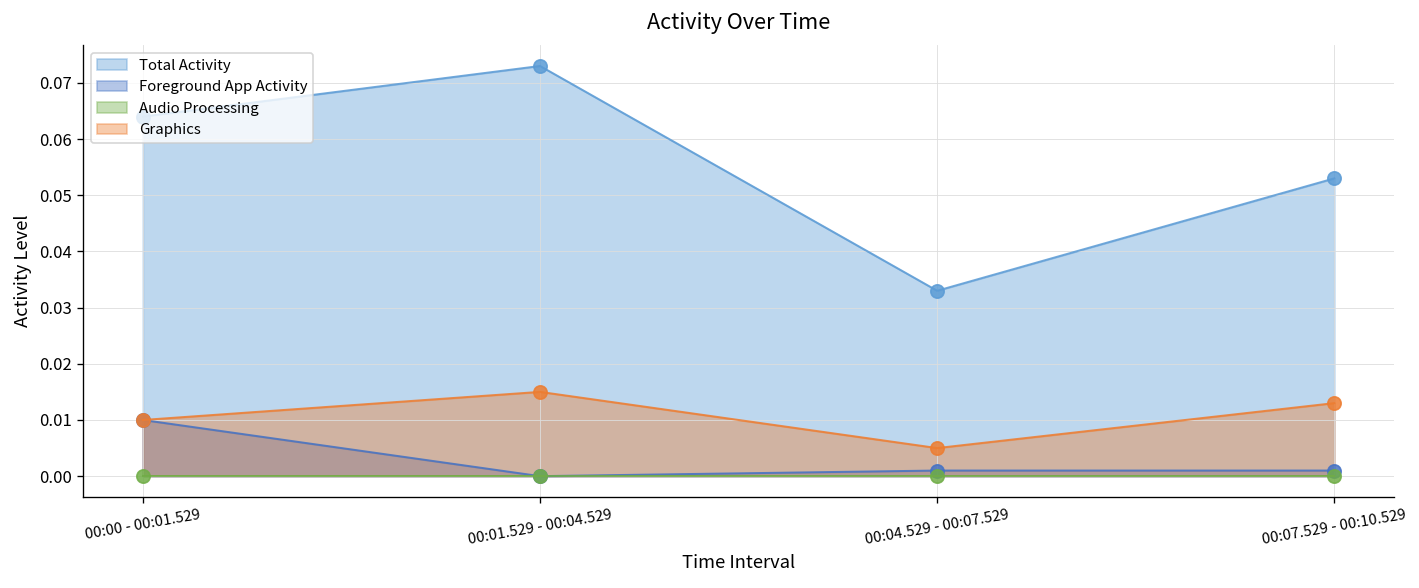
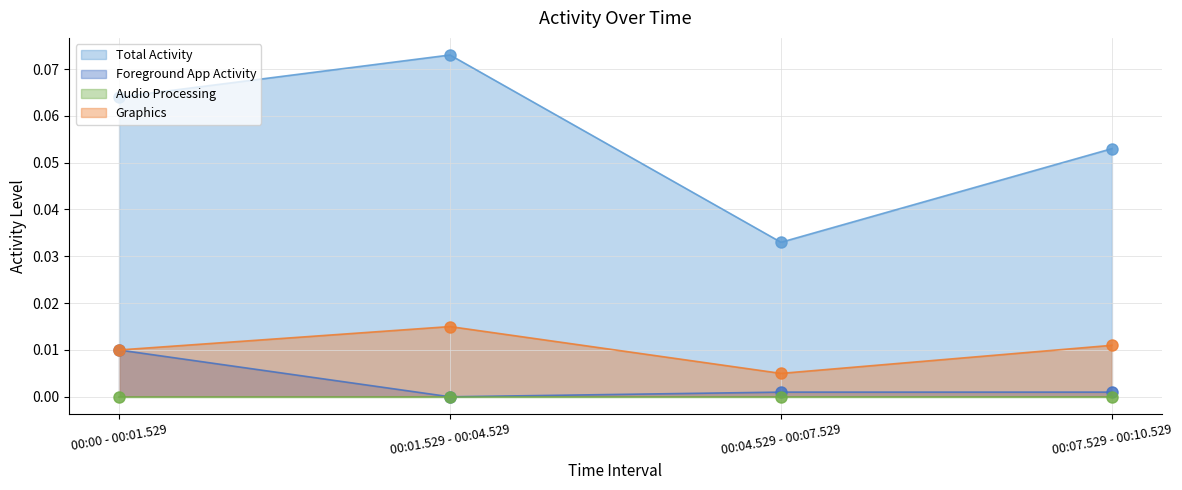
  {
    "Audio Processing": {
      "00:00 - 00:01.529": 0.000,
      "00:04.529 - 00:07.529": 0.000,
      "00:07.529 - 00:10.529": 0.000
    },
    "Graphics": {
      "00:01.529 - 00:04.529": 0.015,
      "00:04.529 - 00:07.529": 0.005,
-     "00:07.529 - 00:10.529": 0.013
+     "00:07.529 - 00:10.529": 0.011
    }
  }
